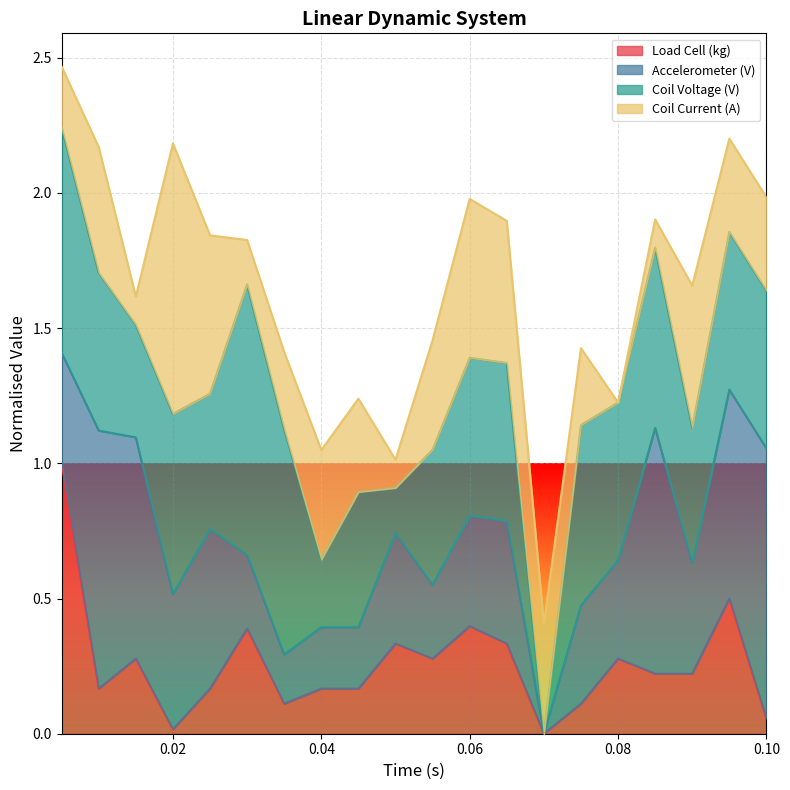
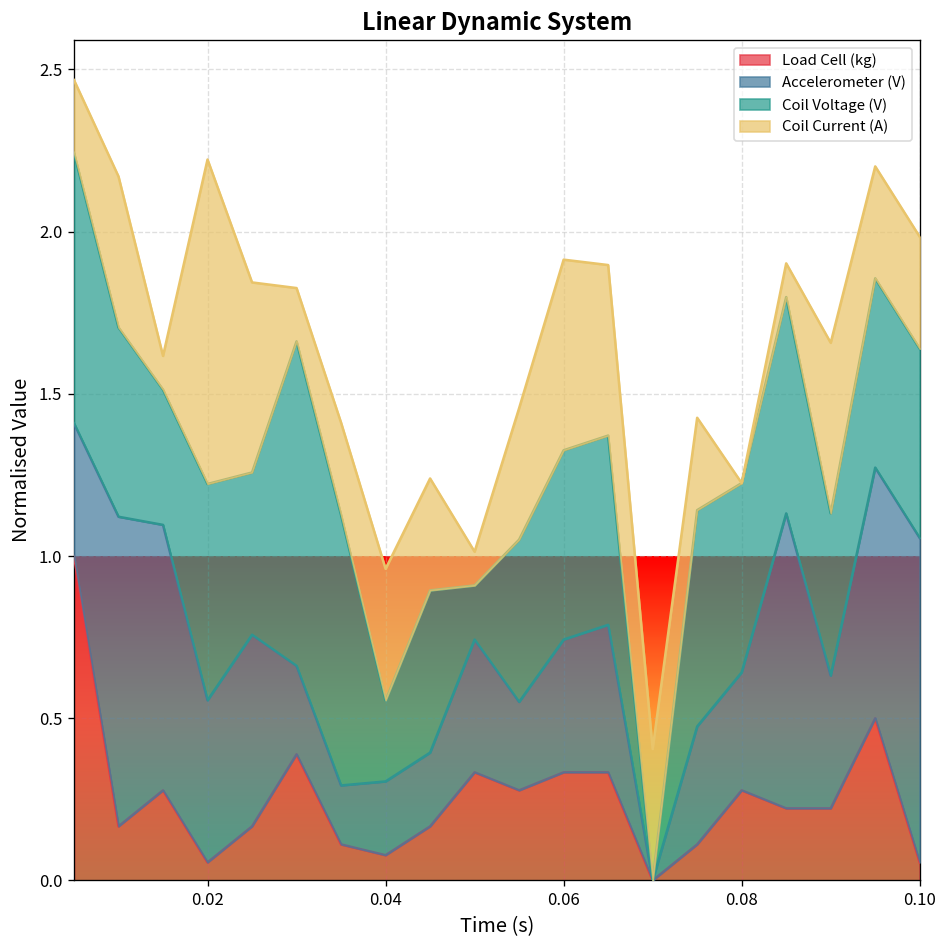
  {
    "Load Cell (kg)": {
-     "0.02": 0.02,
-     "0.04": 0.17,
-     "0.06": 0.40,
+     "0.02": 0.06,
+     "0.04": 0.08,
+     "0.06": 0.33,
      "0.08": 0.28,
      "0.10": 0.06
    },
    "Coil Current (A)": {
      "0.02": 1.00,
      "0.04": 0.41,
      "0.06": 0.59,
      "0.10": 0.34
    }
  }
